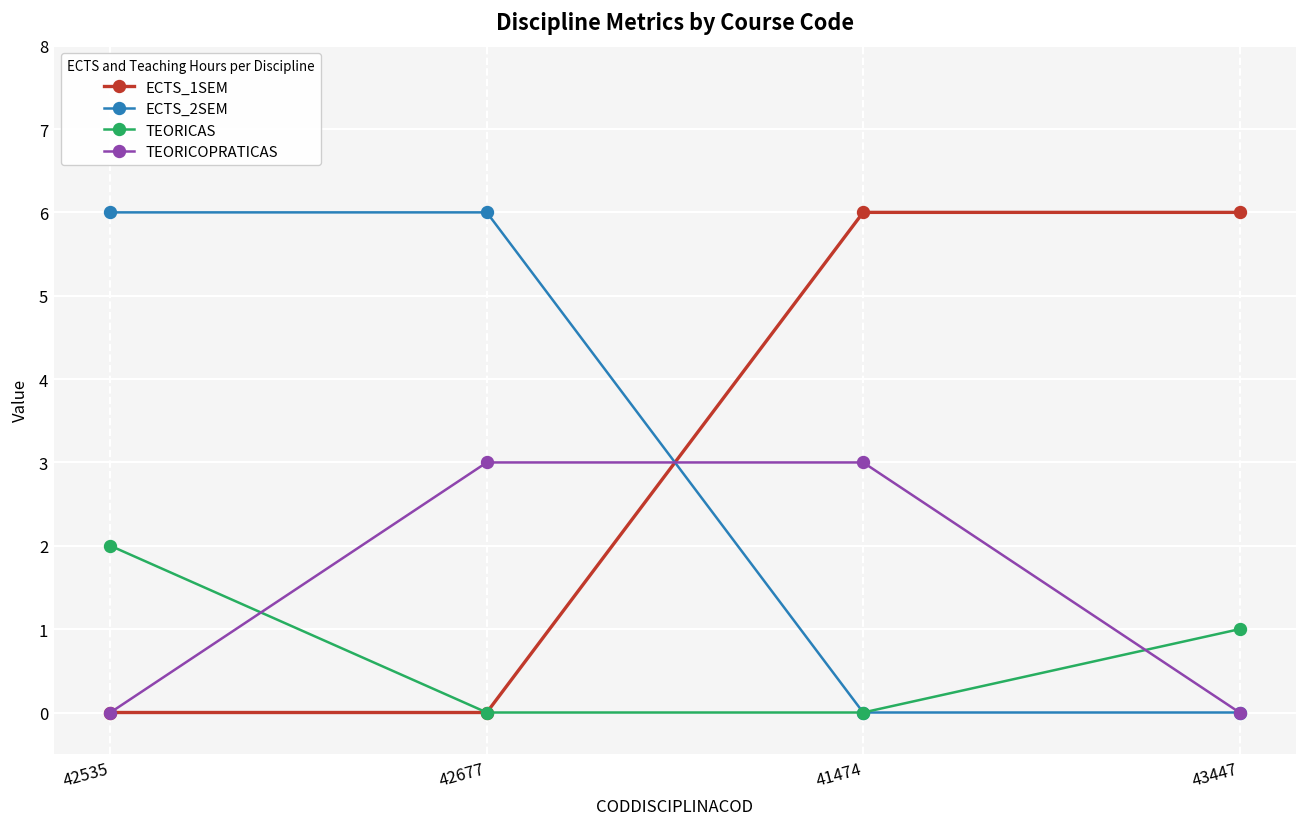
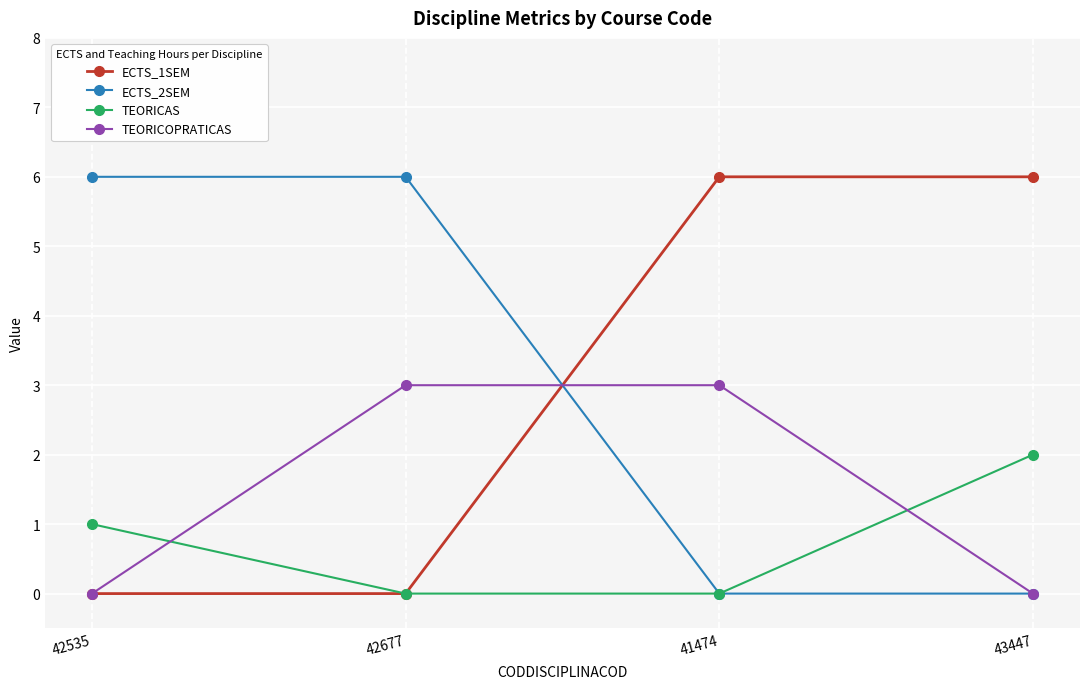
  {
    "ECTS_1SEM": {
      "41474": 6,
      "43447": 6
    },
    "ECTS_2SEM": {
      "42535": 6,
      "42677": 6
    },
    "TEORICAS": {
-     "42535": 2,
-     "43447": 1
+     "42535": 1,
+     "43447": 2
    },
    "TEORICOPRATICAS": {
      "42677": 3,
      "41474": 3
    }
  }
